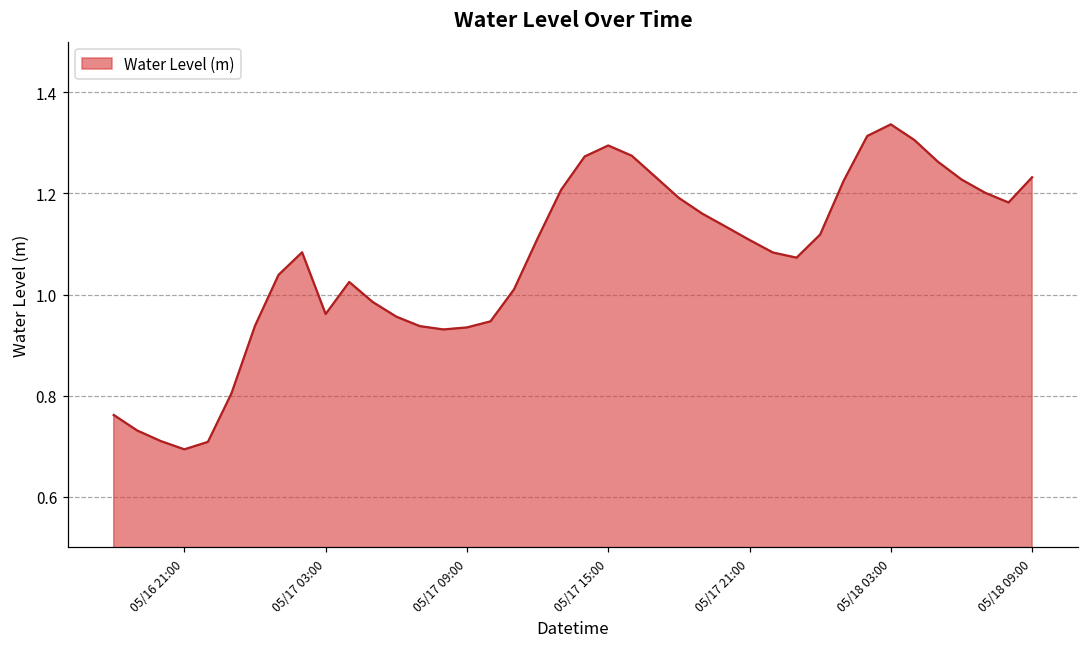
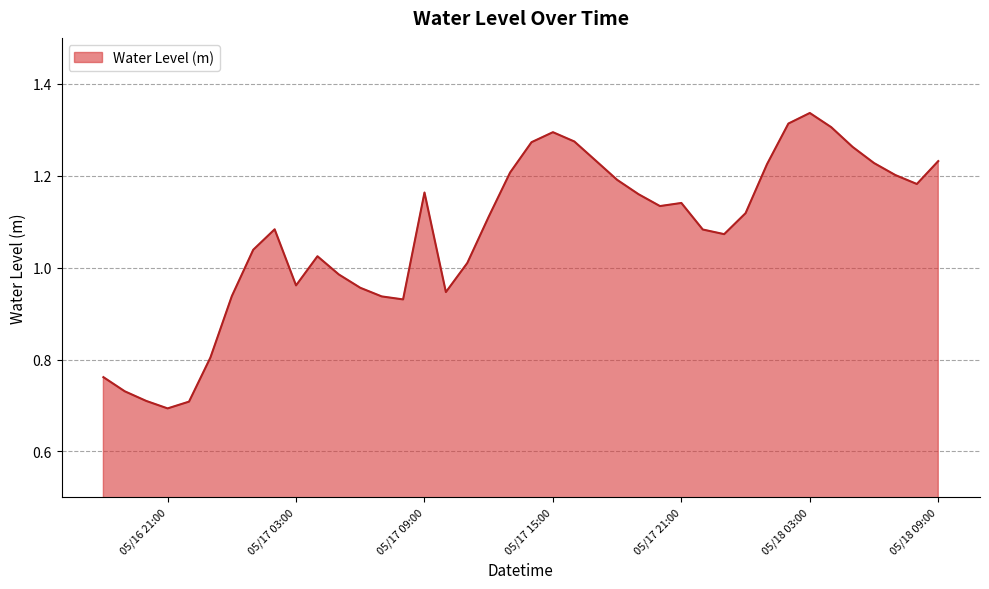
  {
    "05/16 21:00": 0.69,
    "05/17 03:00": 0.96,
-   "05/17 09:00": 0.93,
+   "05/17 09:00": 1.16,
    "05/17 15:00": 1.29,
-   "05/17 21:00": 1.11,
+   "05/17 21:00": 1.14,
    "05/18 03:00": 1.34,
    "05/18 09:00": 1.23
  }
